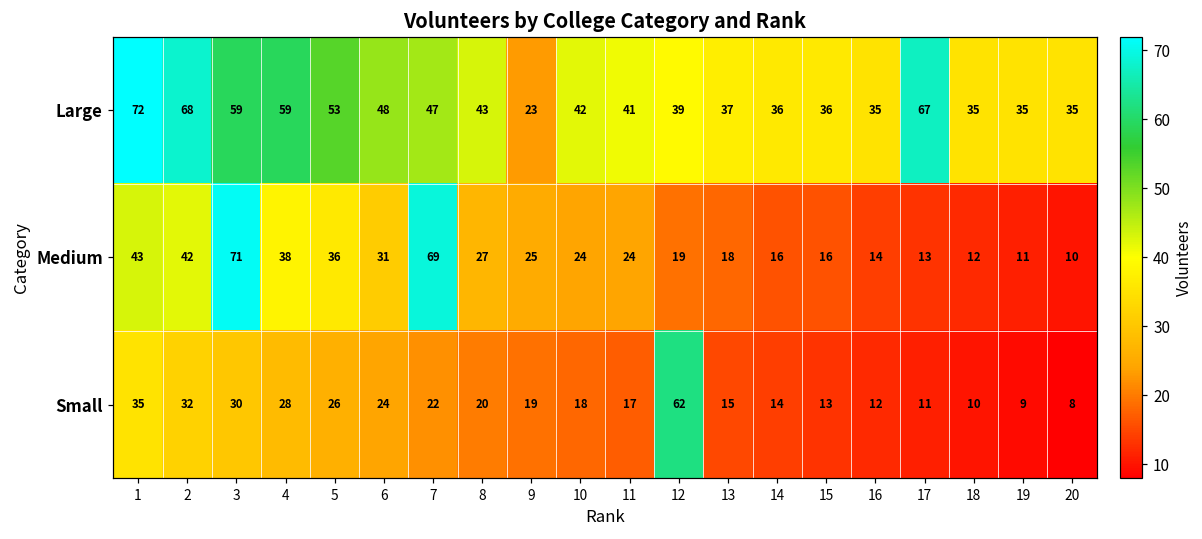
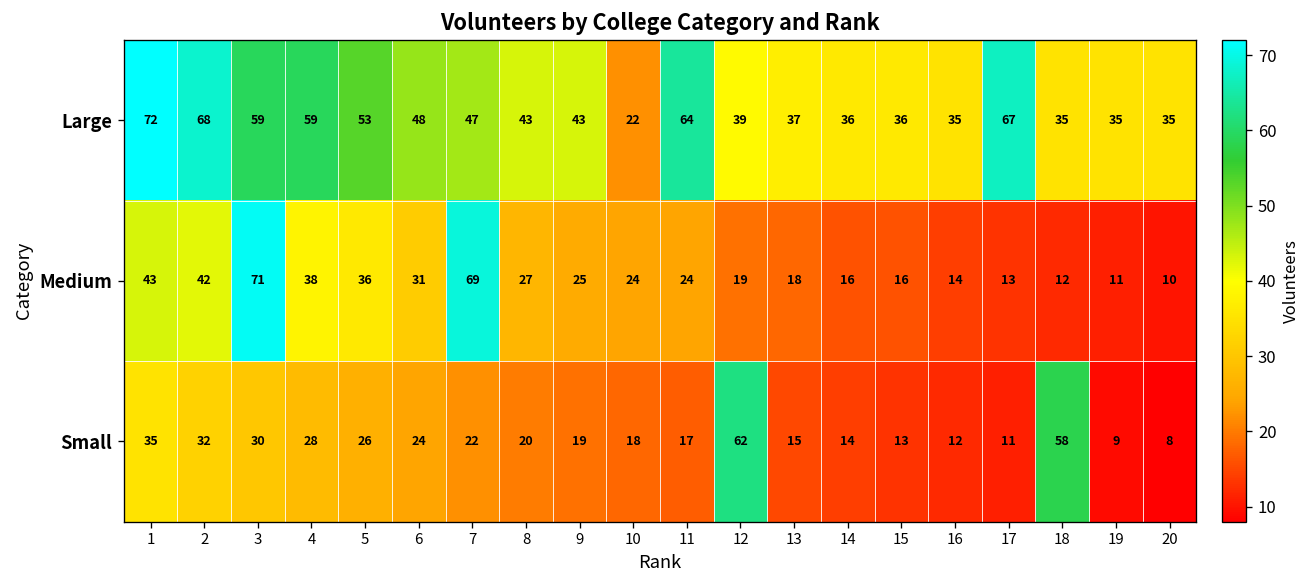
  {
    "Large": {
      "1": 72,
      "2": 68,
      "3": 59,
      "4": 59,
      "5": 53,
      "6": 48,
      "7": 47,
      "8": 43,
-     "9": 23,
-     "10": 42,
-     "11": 41,
+     "9": 43,
+     "10": 22,
+     "11": 64,
      "12": 39,
      "13": 37,
      "14": 36,
      "15": 36,
      "16": 35,
      "17": 67,
      "18": 35,
      "19": 35,
      "20": 35
    },
    "Medium": {
      "1": 43,
      "2": 42,
      "3": 71,
      "4": 38,
      "5": 36,
      "6": 31,
      "7": 69,
      "8": 27,
      "9": 25,
      "10": 24,
      "11": 24,
      "12": 19,
      "13": 18,
      "14": 16,
      "15": 16,
      "16": 14,
      "17": 13,
      "18": 12,
      "19": 11,
      "20": 10
    },
    "Small": {
      "1": 35,
      "2": 32,
      "3": 30,
      "4": 28,
      "5": 26,
      "6": 24,
      "7": 22,
      "8": 20,
      "9": 19,
      "10": 18,
      "11": 17,
      "12": 62,
      "13": 15,
      "14": 14,
      "15": 13,
      "16": 12,
      "17": 11,
-     "18": 10,
+     "18": 58,
      "19": 9,
      "20": 8
    }
  }
